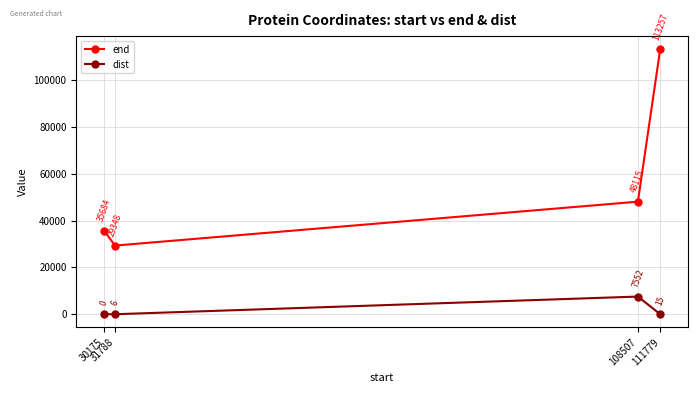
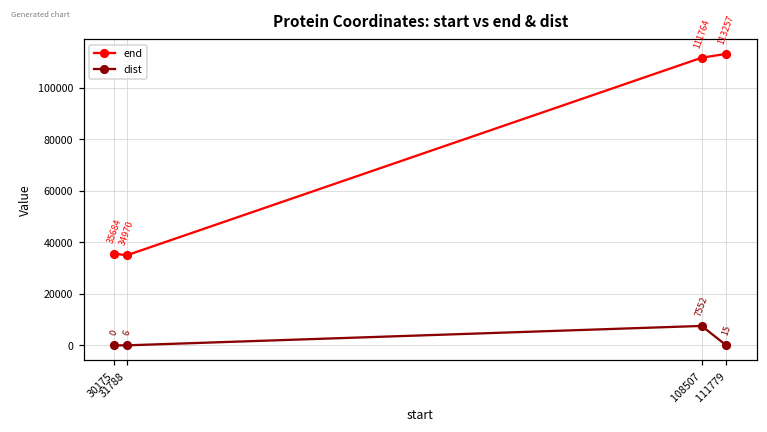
  {
    "end": {
      "30175": 35684,
-     "31788": 29348,
-     "108507": 48115,
+     "31788": 34970,
+     "108507": 111764,
      "111779": 113257
    },
    "dist": {
      "30175": 0,
      "31788": 6,
      "108507": 7552,
      "111779": 15
    }
  }
